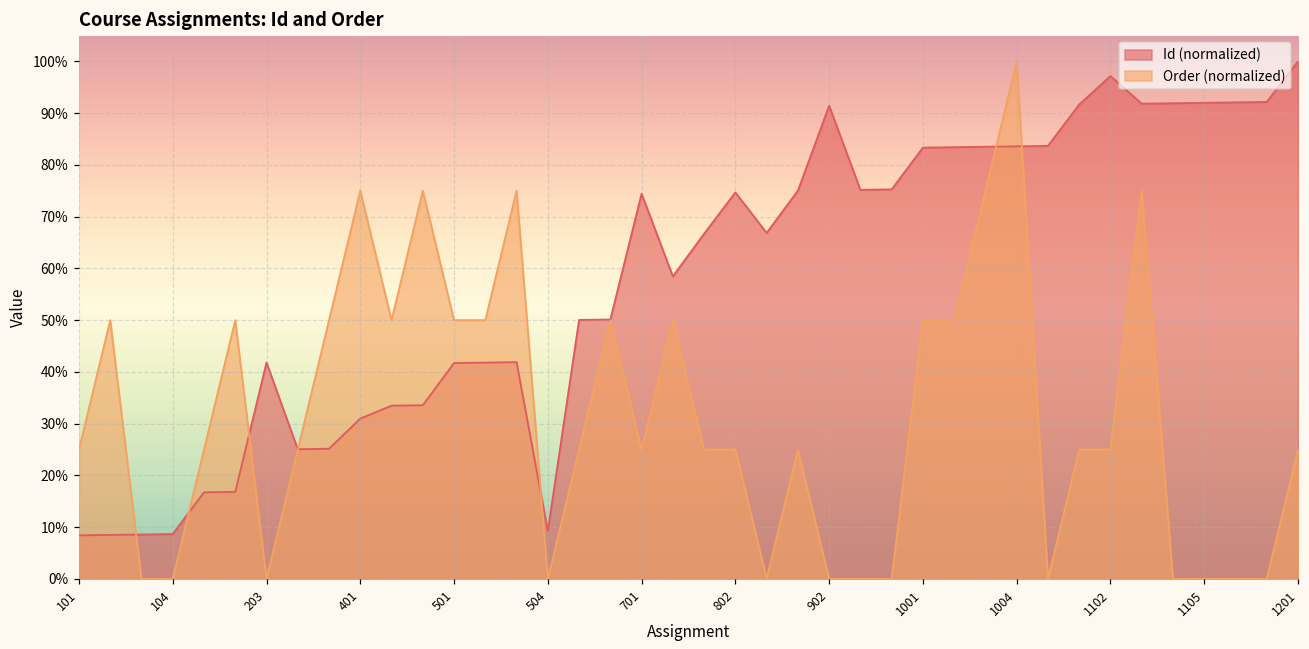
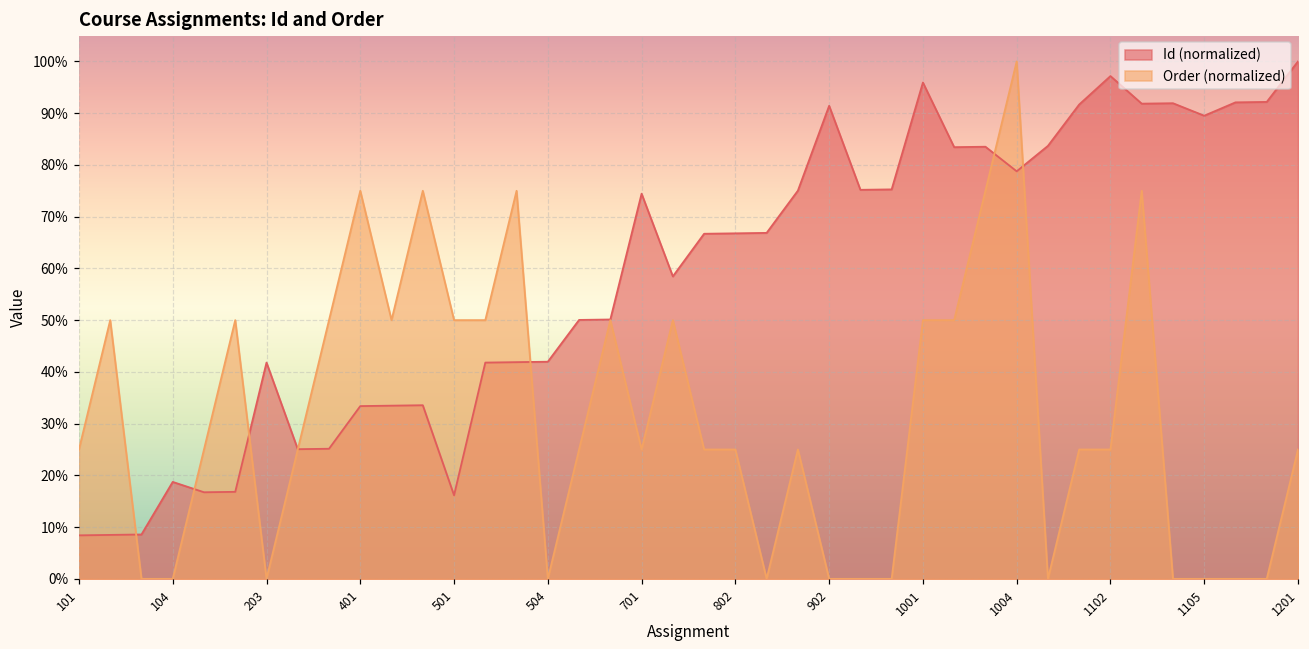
  {
    "Id (normalized)": {
      "101": "8%",
-     "104": "9%",
+     "104": "19%",
      "203": "42%",
-     "401": "31%",
-     "501": "42%",
-     "504": "9%",
+     "401": "33%",
+     "501": "16%",
+     "504": "42%",
      "701": "74%",
-     "802": "75%",
+     "802": "67%",
      "902": "91%",
-     "1001": "83%",
-     "1004": "84%",
+     "1001": "96%",
+     "1004": "79%",
      "1102": "97%",
-     "1105": "92%",
+     "1105": "90%",
      "1201": "100%"
    },
    "Order (normalized)": {
      "101": "25%",
      "104": "0%",
      "203": "0%",
      "401": "75%",
      "501": "50%",
      "504": "0%",
      "701": "25%",
      "802": "25%",
      "902": "0%",
      "1001": "50%",
      "1004": "100%",
      "1102": "25%",
      "1105": "0%",
      "1201": "25%"
    }
  }
